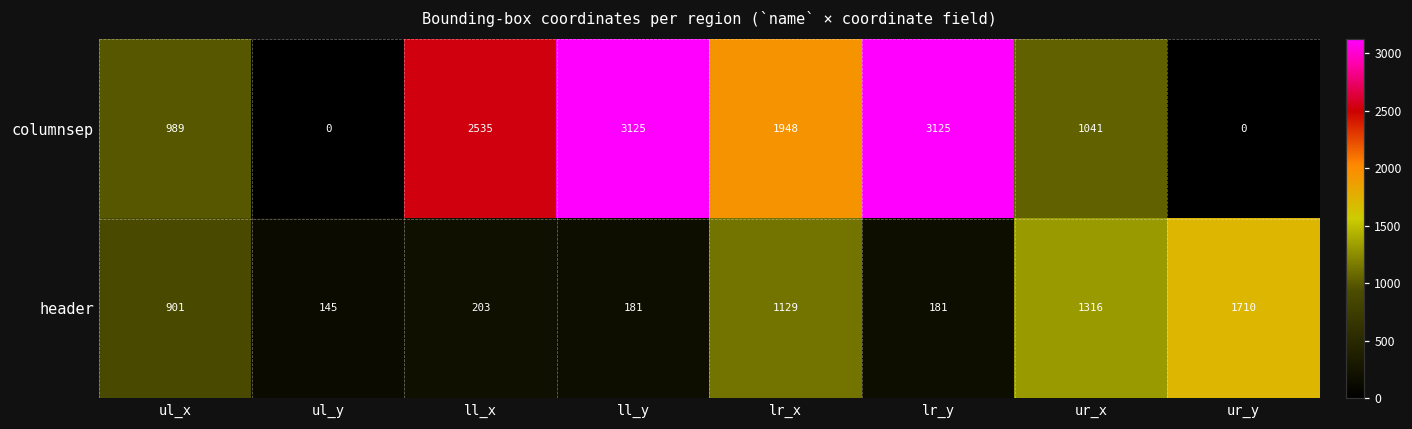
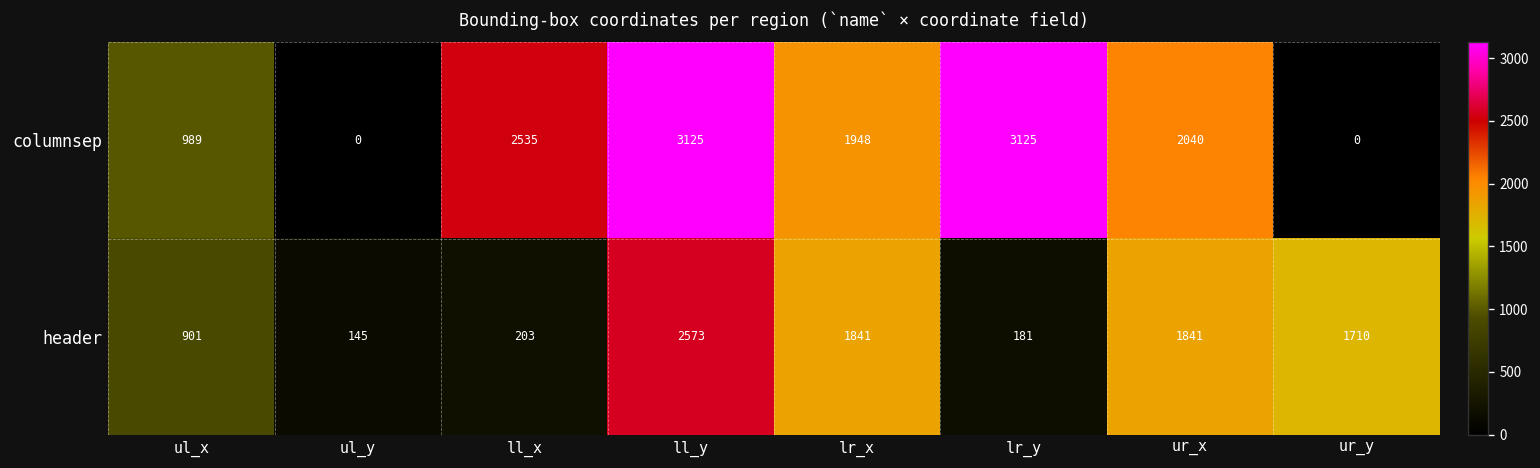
  {
    "columnsep": {
      "ul_x": 989,
      "ul_y": 0,
      "ll_x": 2535,
      "ll_y": 3125,
      "lr_x": 1948,
      "lr_y": 3125,
-     "ur_x": 1041,
+     "ur_x": 2040,
      "ur_y": 0
    },
    "header": {
      "ul_x": 901,
      "ul_y": 145,
      "ll_x": 203,
-     "ll_y": 181,
-     "lr_x": 1129,
+     "ll_y": 2573,
+     "lr_x": 1841,
      "lr_y": 181,
-     "ur_x": 1316,
+     "ur_x": 1841,
      "ur_y": 1710
    }
  }
